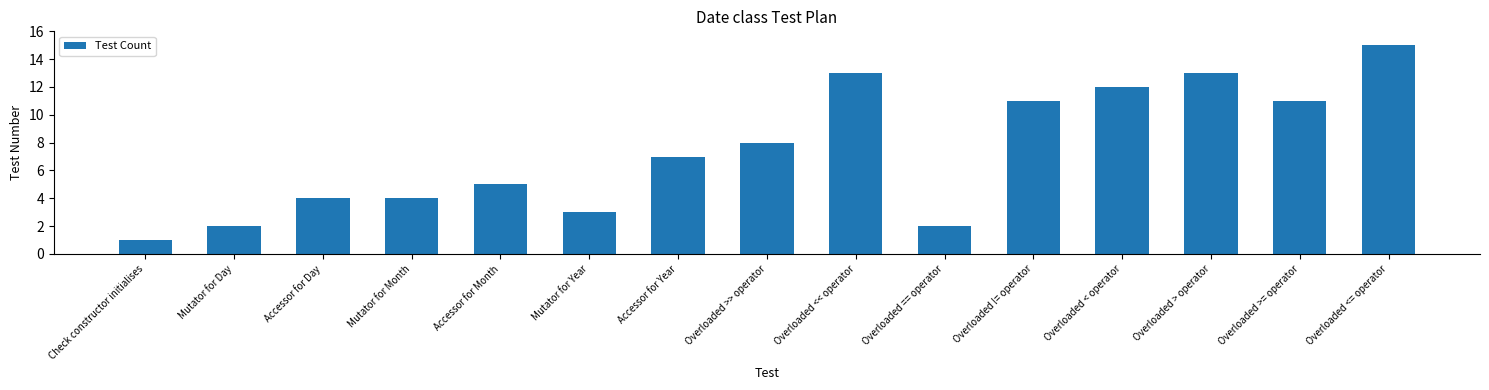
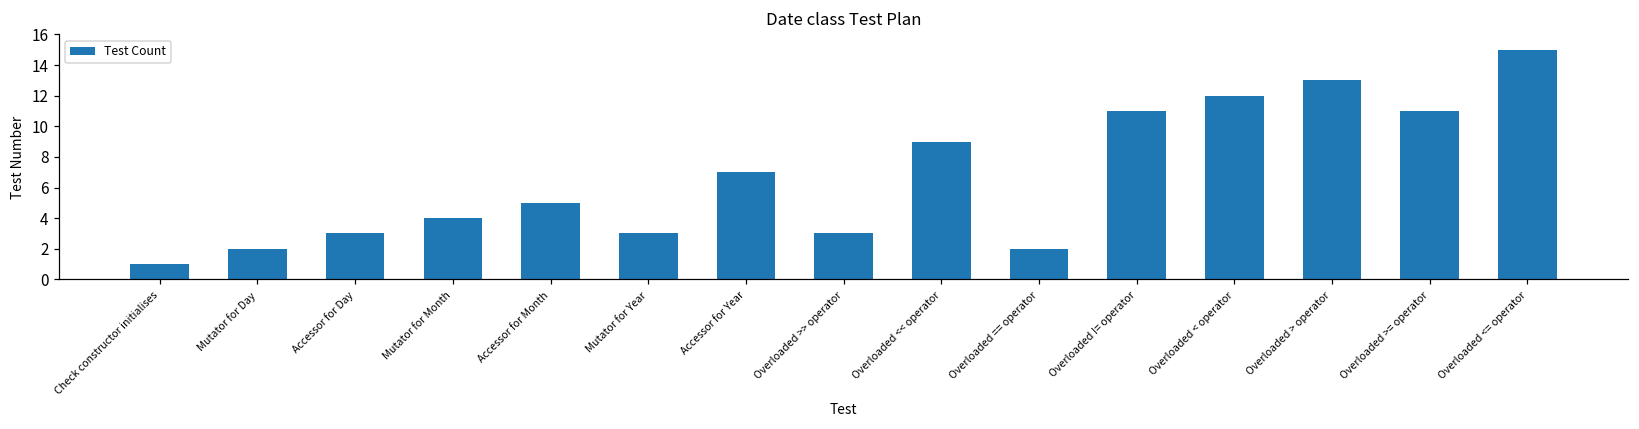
  {
    "Check constructor initialises": 1,
    "Mutator for Day": 2,
-   "Accessor for Day": 4,
+   "Accessor for Day": 3,
    "Mutator for Month": 4,
    "Accessor for Month": 5,
    "Mutator for Year": 3,
    "Accessor for Year": 7,
-   "Overloaded >> operator": 8,
-   "Overloaded << operator": 13,
+   "Overloaded >> operator": 3,
+   "Overloaded << operator": 9,
    "Overloaded == operator": 2,
    "Overloaded != operator": 11,
    "Overloaded < operator": 12,
    "Overloaded > operator": 13,
    "Overloaded >= operator": 11,
    "Overloaded <= operator": 15
  }
